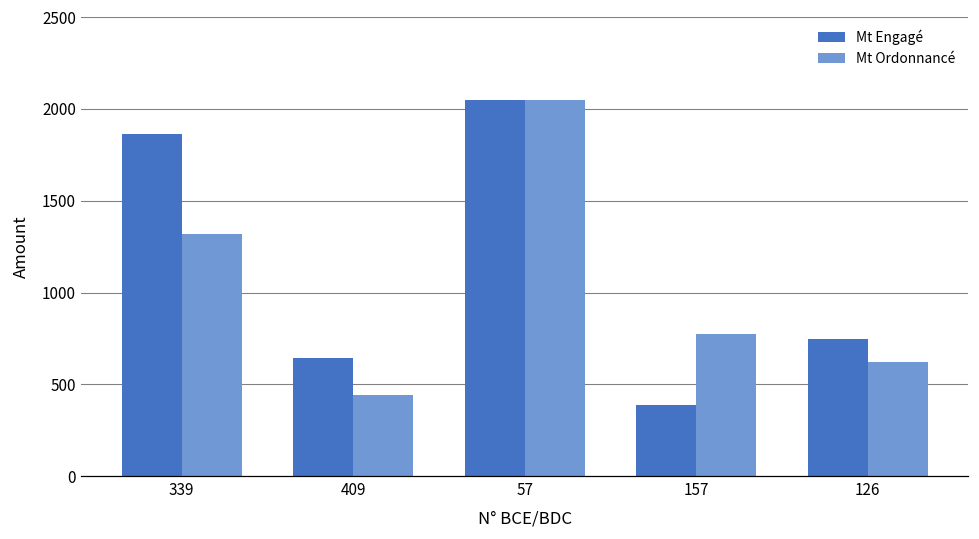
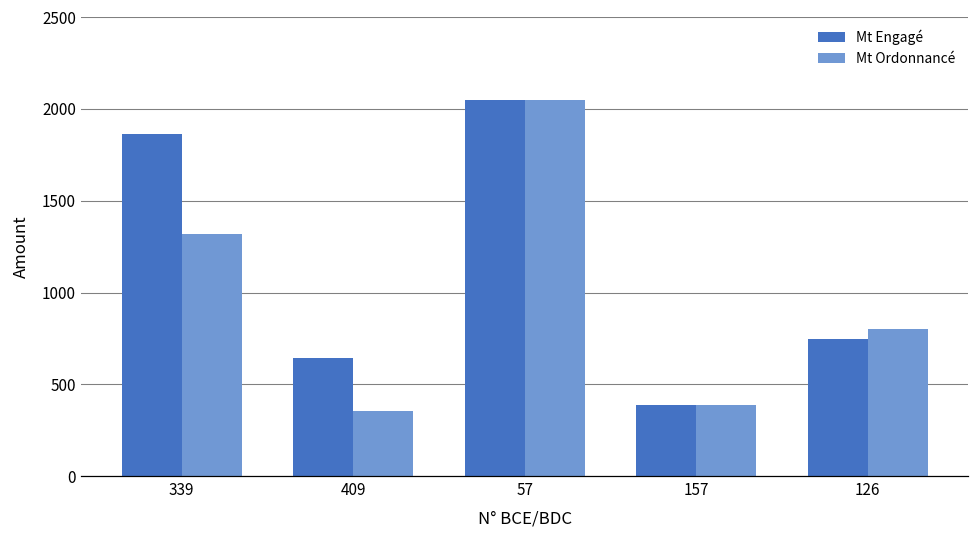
  {
    "Mt Engagé": {
      "339": 1870,
      "409": 640,
      "57": 2050,
      "157": 390,
      "126": 750
    },
    "Mt Ordonnancé": {
      "339": 1320,
-     "409": 440,
+     "409": 350,
      "57": 2050,
-     "157": 770,
-     "126": 620
+     "157": 390,
+     "126": 800
    }
  }
